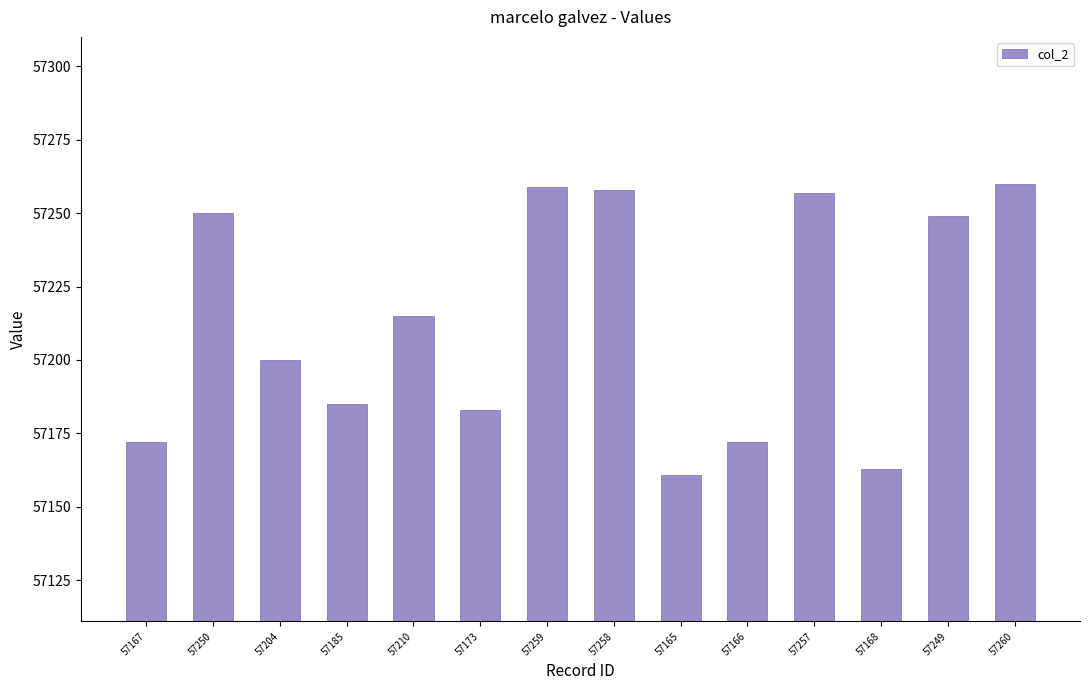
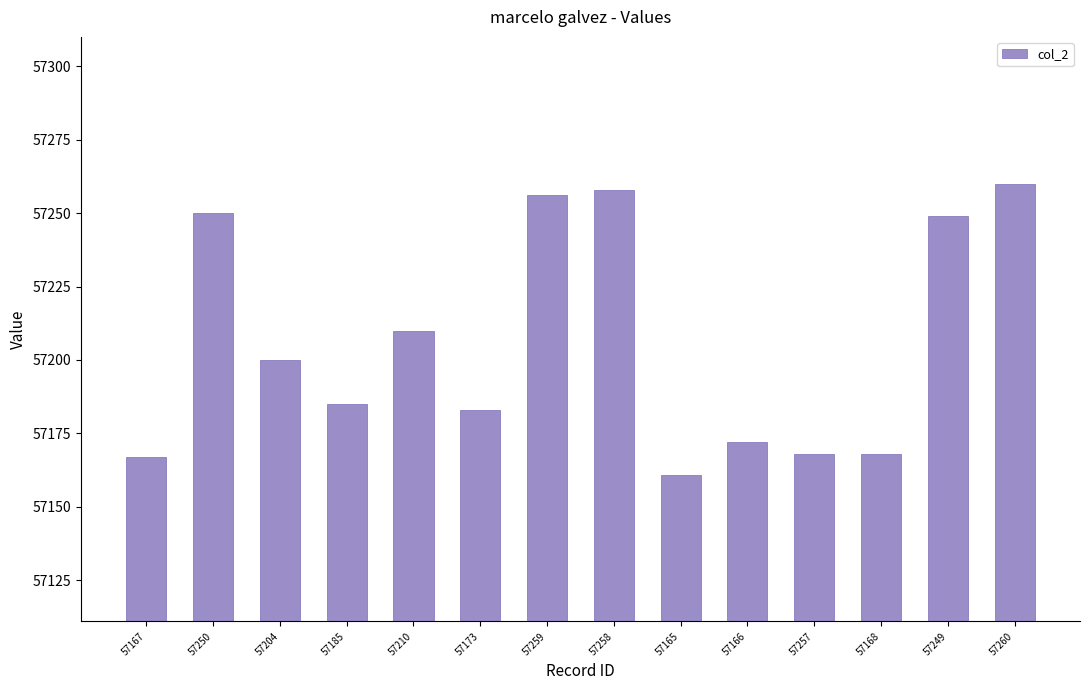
  {
-   "57167": 57172,
+   "57167": 57167,
    "57250": 57250,
    "57204": 57200,
    "57185": 57185,
-   "57210": 57215,
+   "57210": 57210,
    "57173": 57183,
-   "57259": 57259,
+   "57259": 57256,
    "57258": 57258,
    "57165": 57161,
    "57166": 57172,
-   "57257": 57257,
-   "57168": 57163,
+   "57257": 57168,
+   "57168": 57168,
    "57249": 57249,
    "57260": 57260
  }
